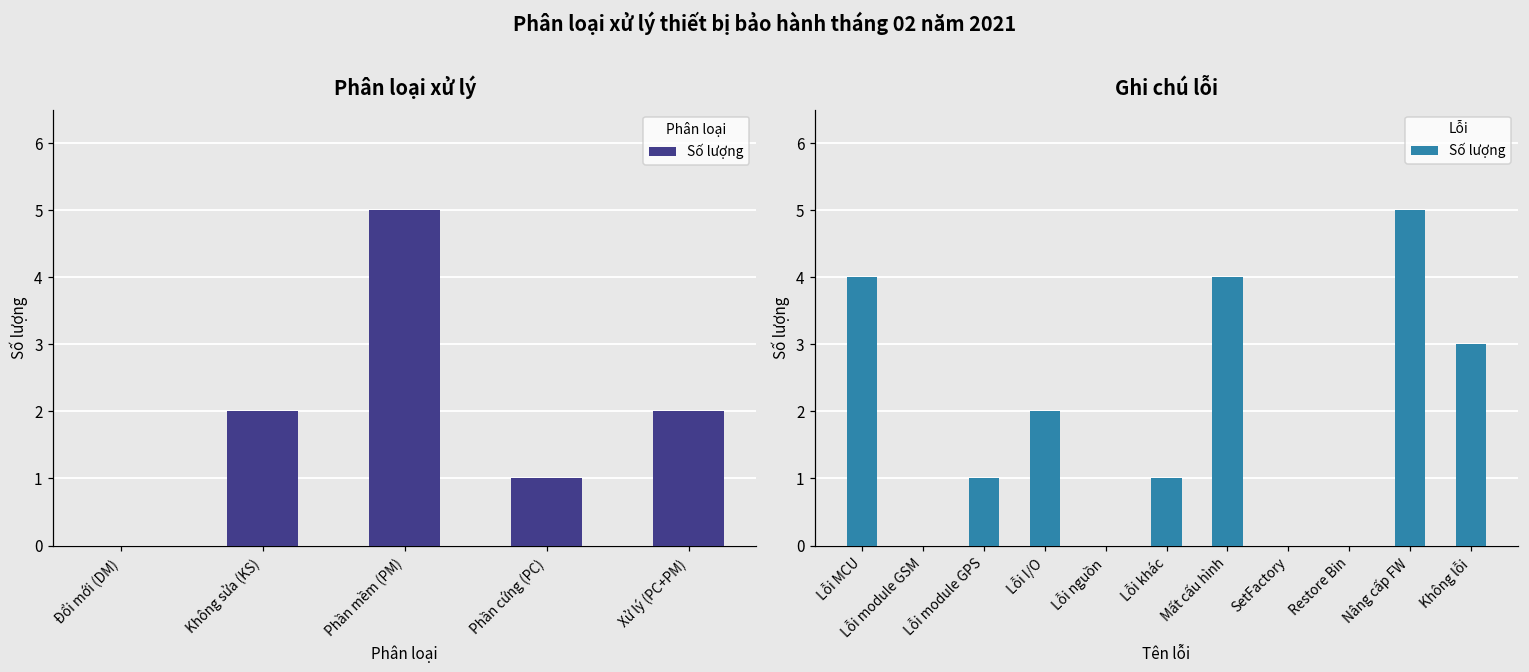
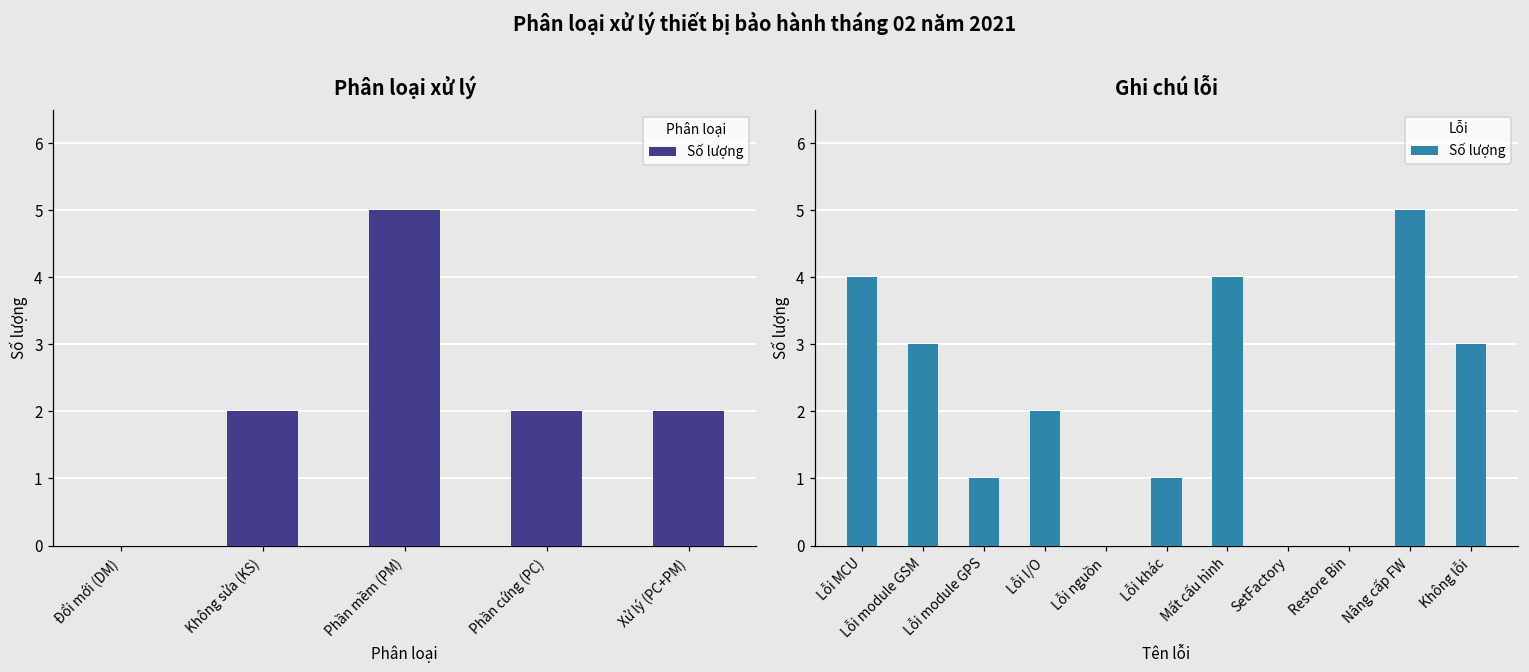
  {
    "Phân loại xử lý": {
      "Đổi mới (DM)": 0,
      "Không sửa (KS)": 2,
      "Phần mềm (PM)": 5,
-     "Phần cứng (PC)": 1,
+     "Phần cứng (PC)": 2,
      "Xử lý (PC+PM)": 2
    },
    "Ghi chú lỗi": {
      "Lỗi MCU": 4,
-     "Lỗi module GSM": 0,
+     "Lỗi module GSM": 3,
      "Lỗi module GPS": 1,
      "Lỗi I/O": 2,
      "Lỗi nguồn": 0,
      "Lỗi khác": 1,
      "Mất cấu hình": 4,
      "SetFactory": 0,
      "Restore Bin": 0,
      "Nâng cấp FW": 5,
      "Không lỗi": 3
    }
  }
